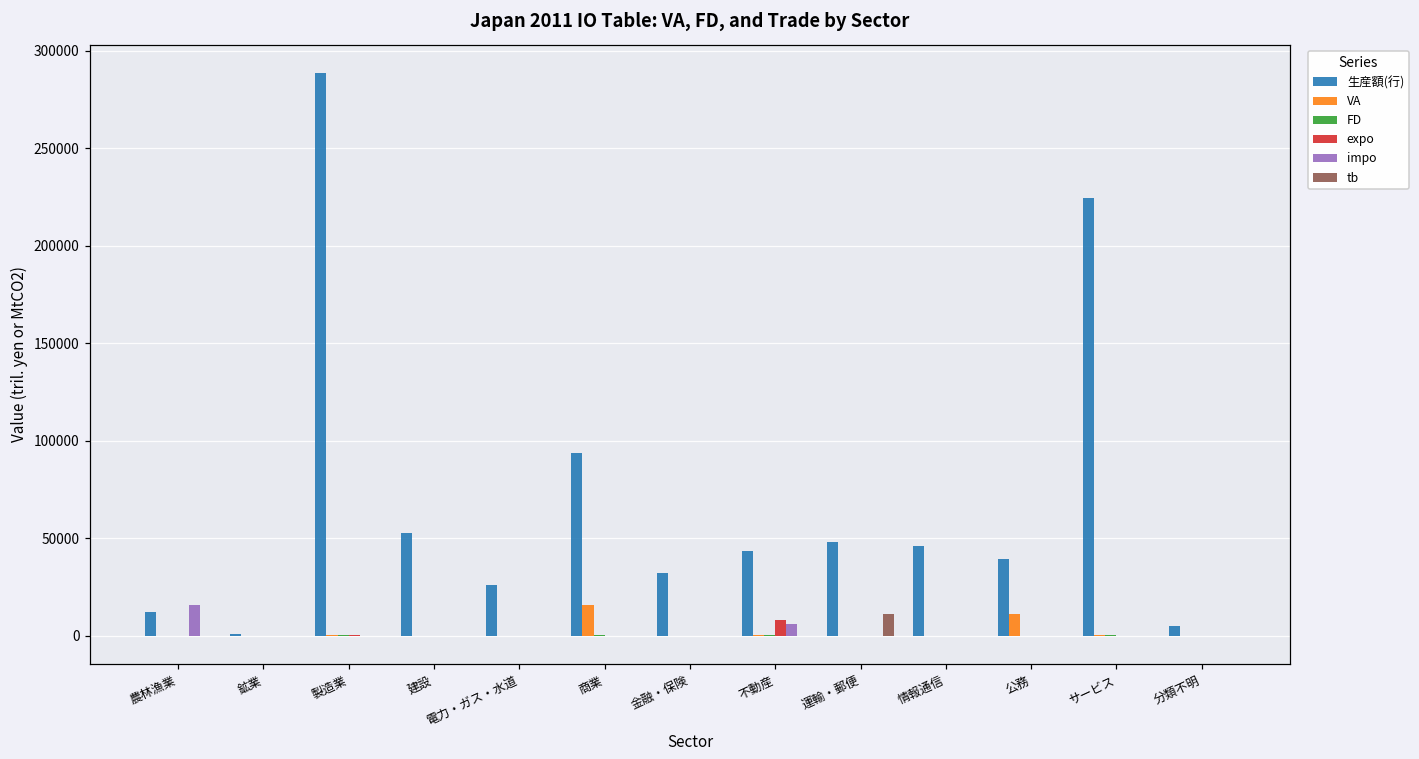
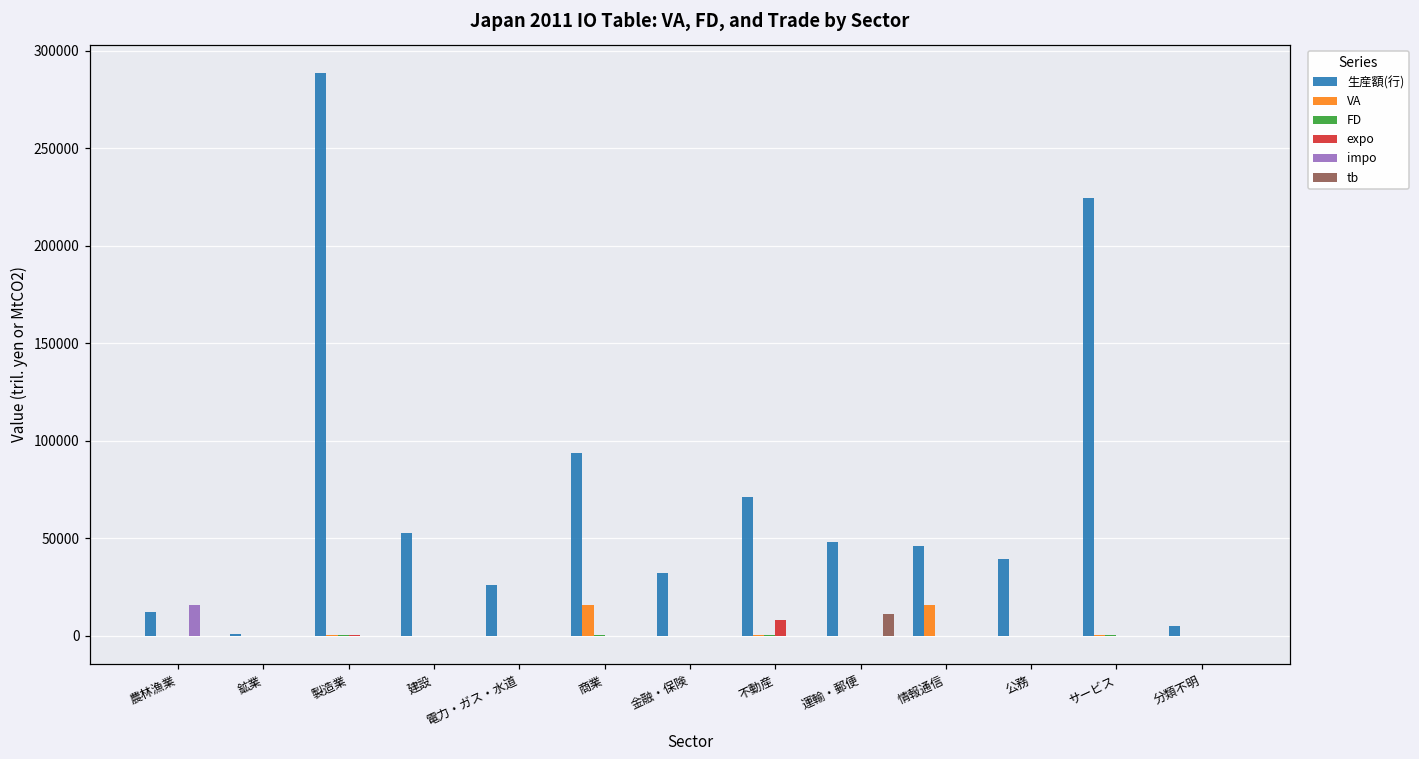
  {
    "生産額(行)": {
      "農林漁業": 12000,
      "製造業": 289000,
      "建設": 53000,
      "電力・ガス・水道": 26000,
      "商業": 94000,
      "金融・保険": 32000,
-     "不動産": 43000,
+     "不動産": 71000,
      "運輸・郵便": 48000,
      "情報通信": 46000,
      "公務": 39000,
      "サービス": 224000,
      "分類不明": 5000
    },
    "VA": {
      "商業": 16000,
-     "情報通信": 0,
-     "公務": 11000
+     "情報通信": 16000,
+     "公務": 0
    },
    "expo": {
      "農林漁業": 0,
      "鉱業": 0,
      "建設": 0,
      "電力・ガス・水道": 0,
      "不動産": 8000,
      "公務": 0,
      "分類不明": 0
    },
    "impo": {
      "農林漁業": 16000,
      "建設": 0,
      "電力・ガス・水道": 0,
-     "不動産": 6000,
+     "不動産": 0,
      "公務": 0,
      "分類不明": 0
    },
    "tb": {
      "建設": 0,
      "電力・ガス・水道": 0,
      "不動産": 0,
      "運輸・郵便": 11000,
      "公務": 0,
      "分類不明": 0
    }
  }
